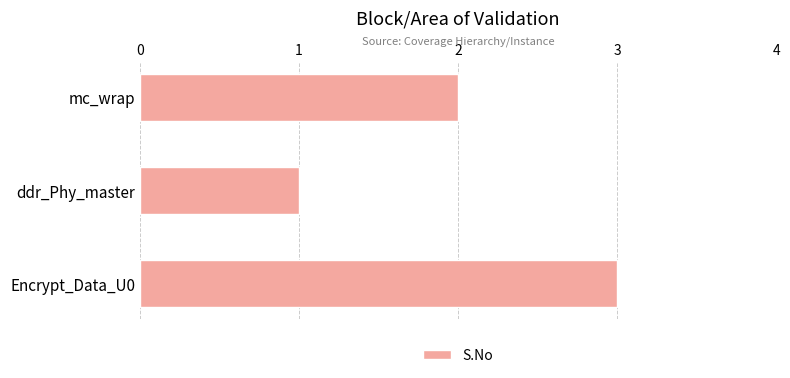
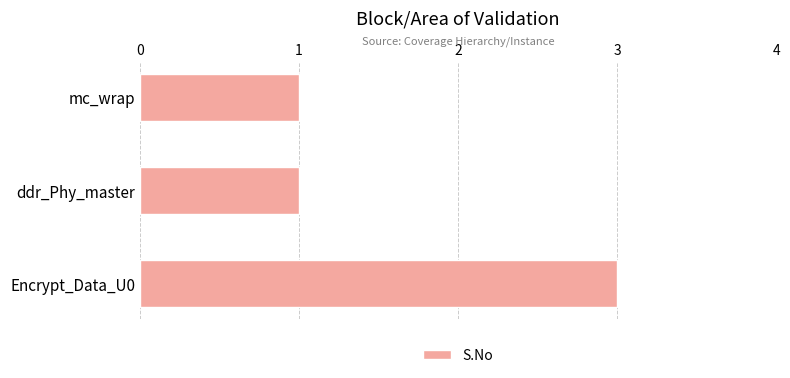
  {
-   "mc_wrap": 2,
+   "mc_wrap": 1,
    "ddr_Phy_master": 1,
    "Encrypt_Data_U0": 3
  }
